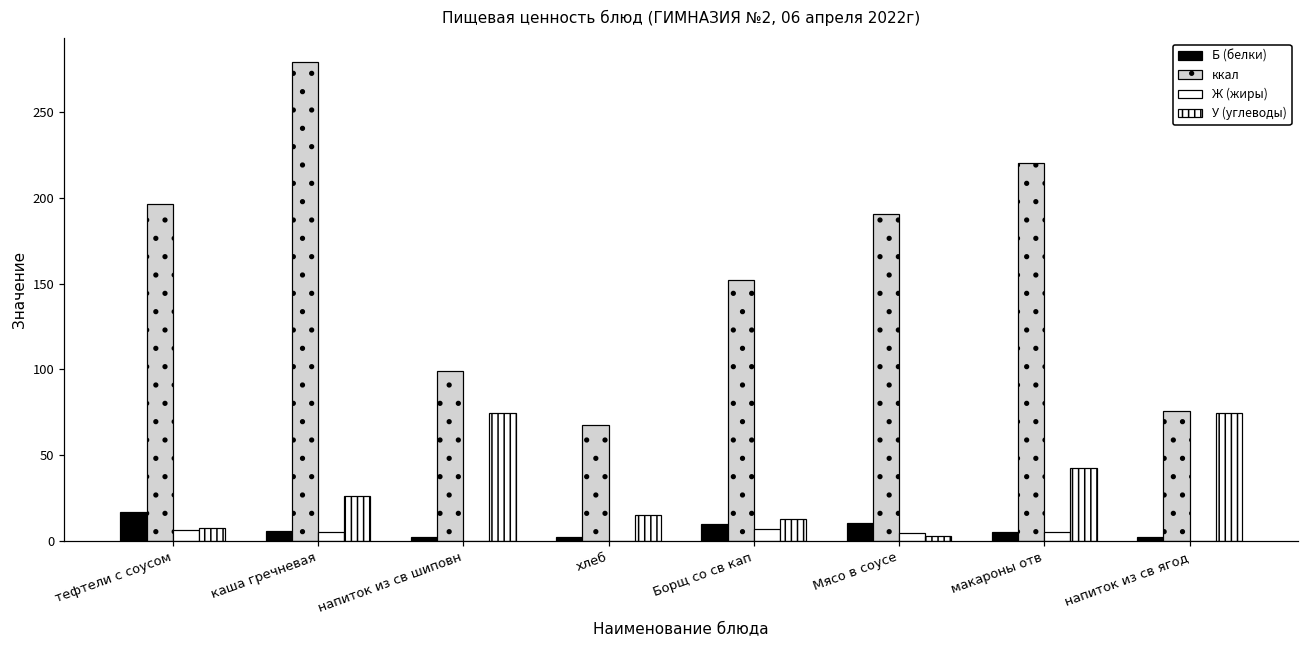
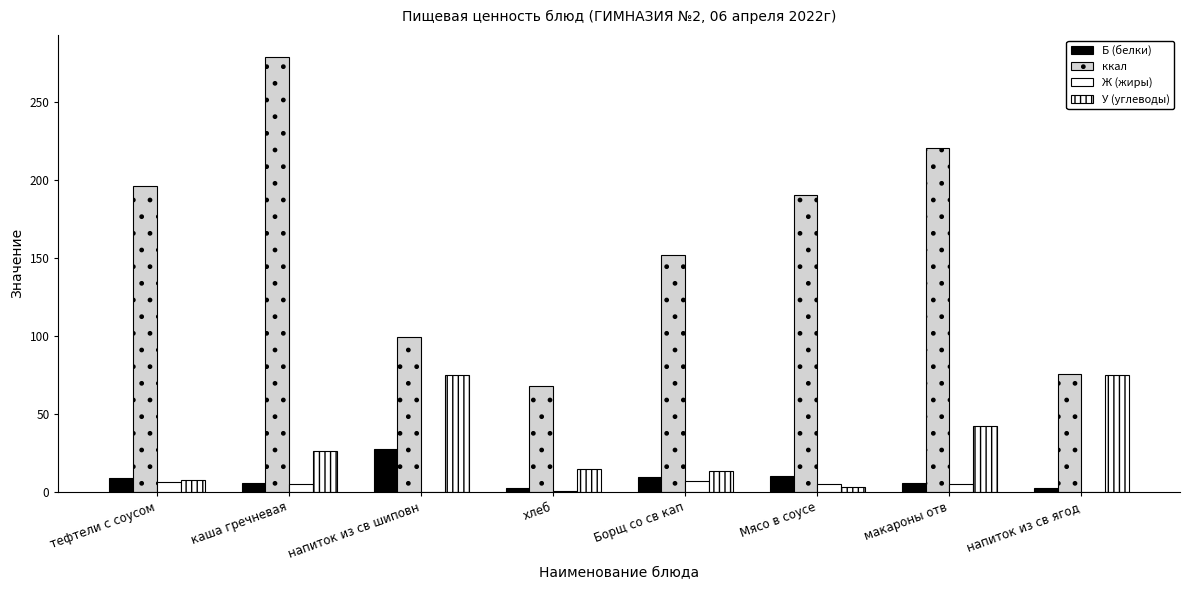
  {
    "Б (белки)": {
-     "тефтели с соусом": 17,
+     "тефтели с соусом": 9,
      "каша гречневая": 6,
-     "напиток из св шиповн": 2,
+     "напиток из св шиповн": 27,
      "хлеб": 2,
      "Борщ со св кап": 10,
      "Мясо в соусе": 10,
      "макароны отв": 5,
      "напиток из св ягод": 2
    },
    "ккал": {
      "тефтели с соусом": 196,
      "каша гречневая": 279,
      "напиток из св шиповн": 99,
      "хлеб": 68,
      "Борщ со св кап": 152,
      "Мясо в соусе": 191,
      "макароны отв": 221,
      "напиток из св ягод": 76
    }
  }
